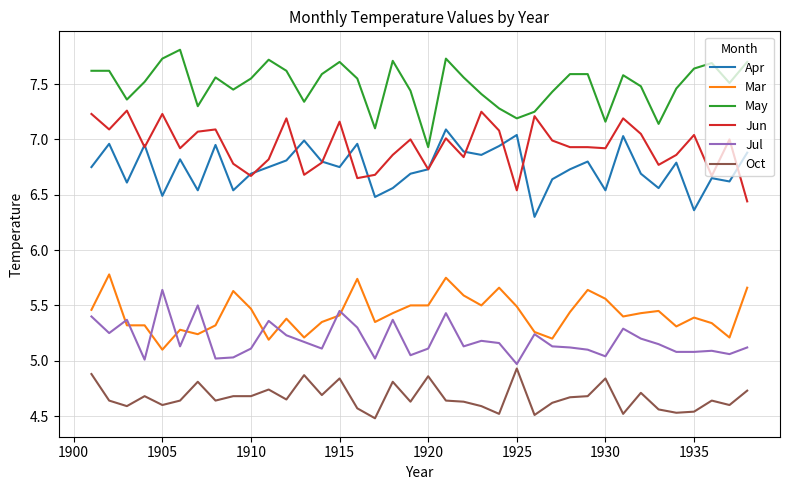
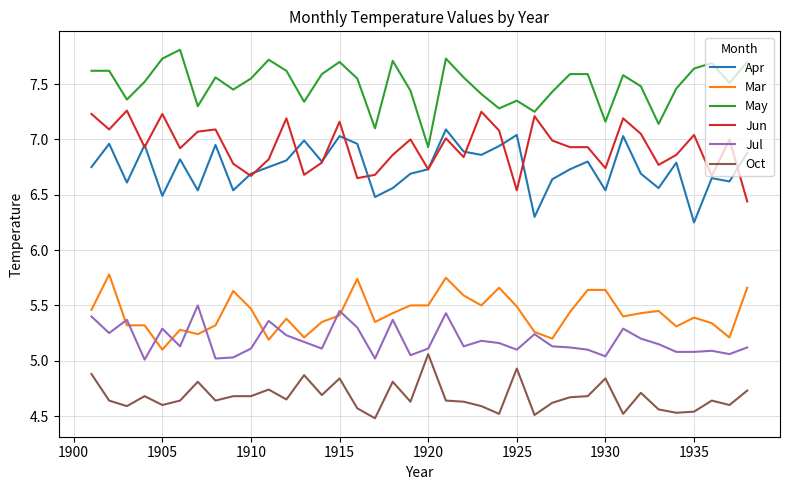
  {
    "Apr": {
      "1905": 6.49,
-     "1915": 6.75,
+     "1915": 7.03,
      "1925": 7.04,
      "1930": 6.54,
-     "1935": 6.36
+     "1935": 6.25
    },
    "Mar": {
      "1905": 5.10,
      "1910": 5.47,
      "1915": 5.41,
      "1920": 5.50,
      "1925": 5.49,
-     "1930": 5.56,
+     "1930": 5.64,
      "1935": 5.39
    },
    "May": {
      "1905": 7.73,
      "1910": 7.55,
      "1915": 7.70,
      "1920": 6.93,
-     "1925": 7.19,
+     "1925": 7.35,
      "1930": 7.16,
      "1935": 7.64
    },
    "Jun": {
      "1905": 7.23,
      "1915": 7.16,
      "1925": 6.54,
-     "1930": 6.92,
+     "1930": 6.74,
      "1935": 7.04
    },
    "Jul": {
-     "1905": 5.64,
+     "1905": 5.29,
      "1910": 5.11,
      "1915": 5.45,
      "1920": 5.11,
-     "1925": 4.97,
+     "1925": 5.10,
      "1930": 5.04,
      "1935": 5.08
    },
    "Oct": {
      "1905": 4.60,
      "1910": 4.68,
      "1915": 4.84,
-     "1920": 4.86,
+     "1920": 5.06,
      "1925": 4.93,
      "1930": 4.84,
      "1935": 4.54
    }
  }
